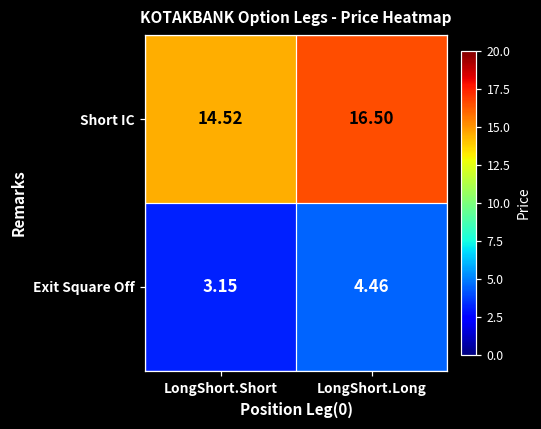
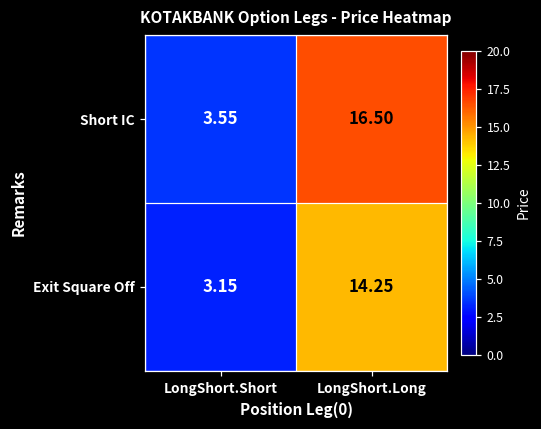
  {
    "Short IC": {
-     "LongShort.Short": 14.52,
+     "LongShort.Short": 3.55,
      "LongShort.Long": 16.50
    },
    "Exit Square Off": {
      "LongShort.Short": 3.15,
-     "LongShort.Long": 4.46
+     "LongShort.Long": 14.25
    }
  }
